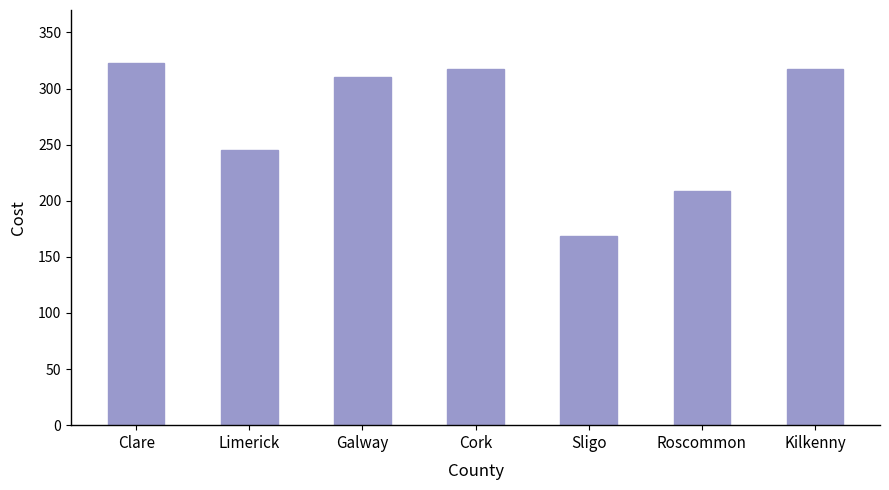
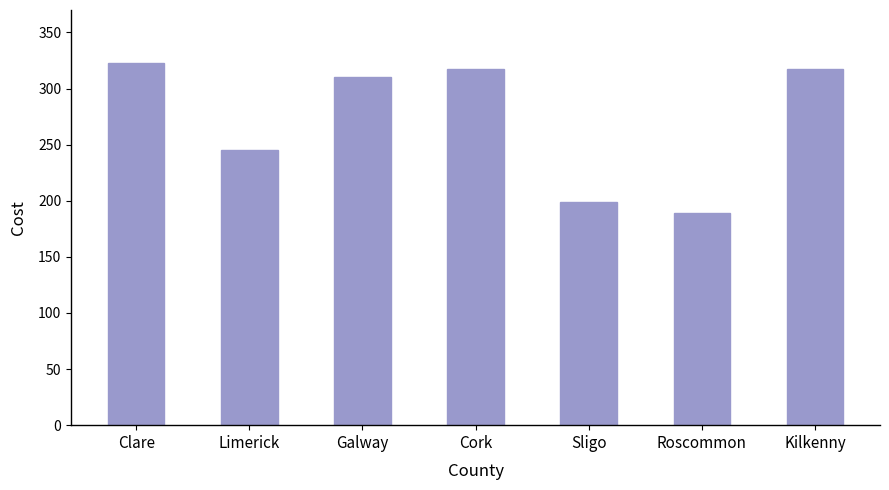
  {
    "Clare": 323,
    "Limerick": 245,
    "Galway": 310,
    "Cork": 317,
-   "Sligo": 169,
-   "Roscommon": 209,
+   "Sligo": 199,
+   "Roscommon": 189,
    "Kilkenny": 317
  }
